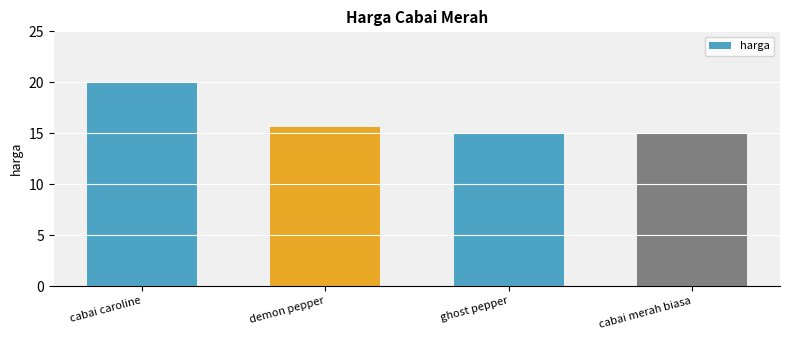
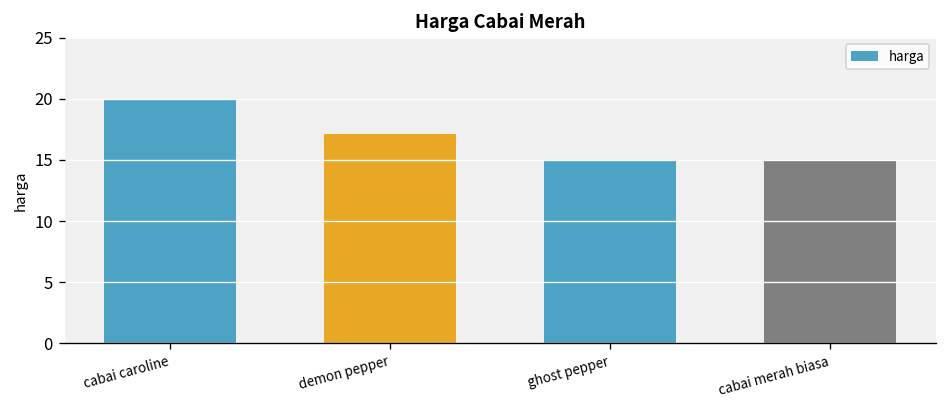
  {
    "cabai caroline": 20.0,
-   "demon pepper": 15.7,
+   "demon pepper": 17.1,
    "ghost pepper": 15.0,
    "cabai merah biasa": 15.0
  }
